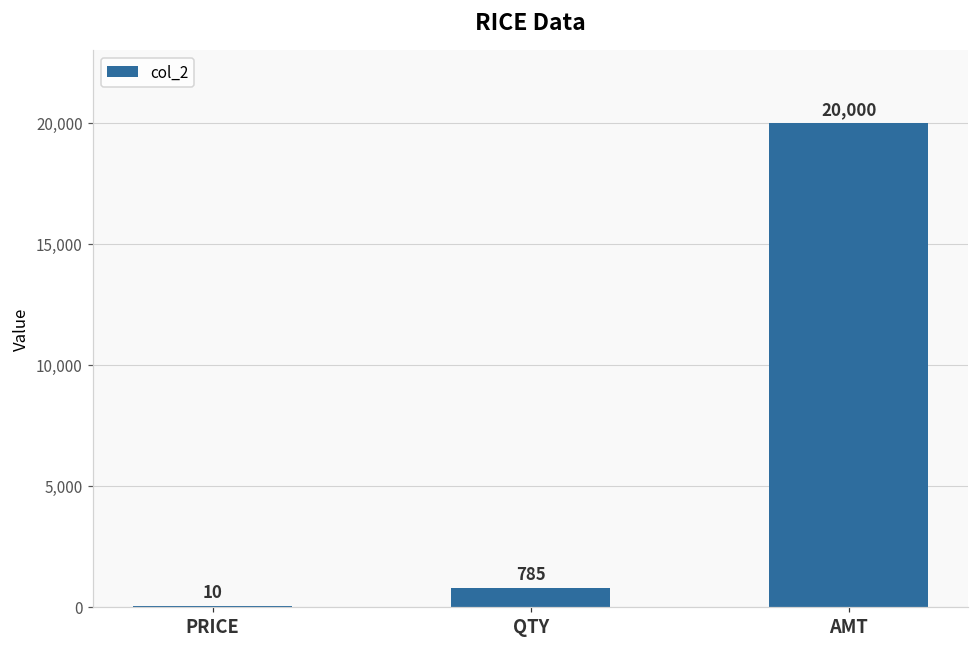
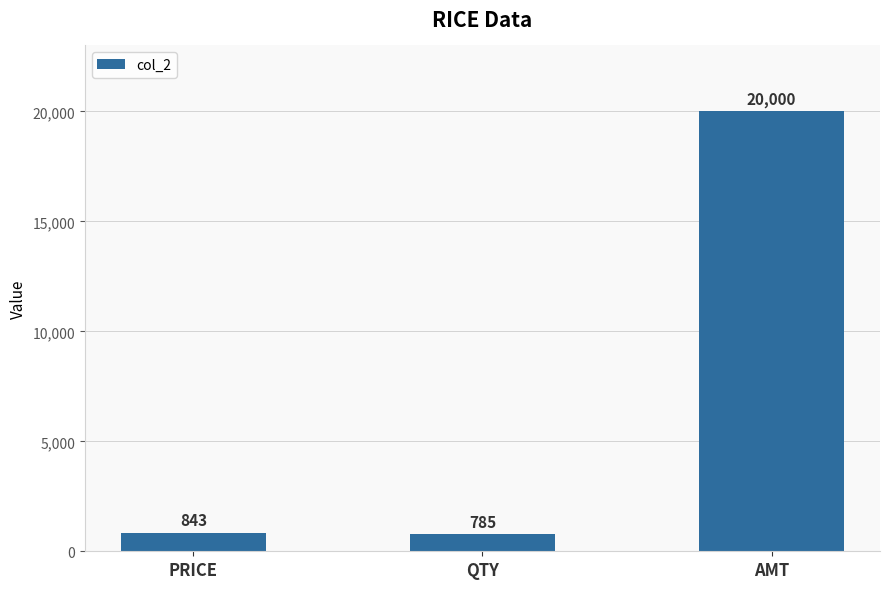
  {
-   "PRICE": "10",
+   "PRICE": "843",
    "QTY": "785",
    "AMT": "20,000"
  }
